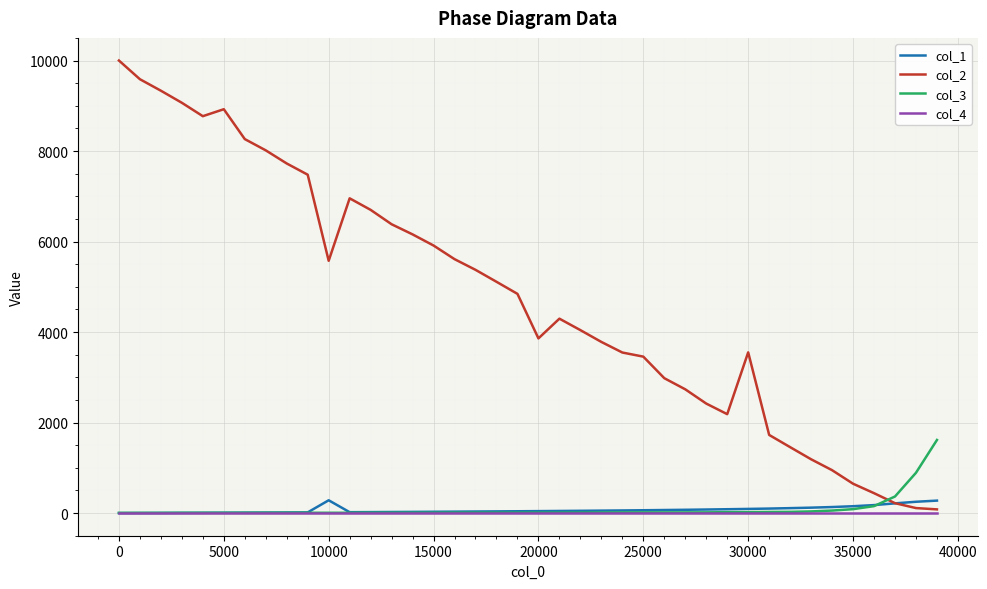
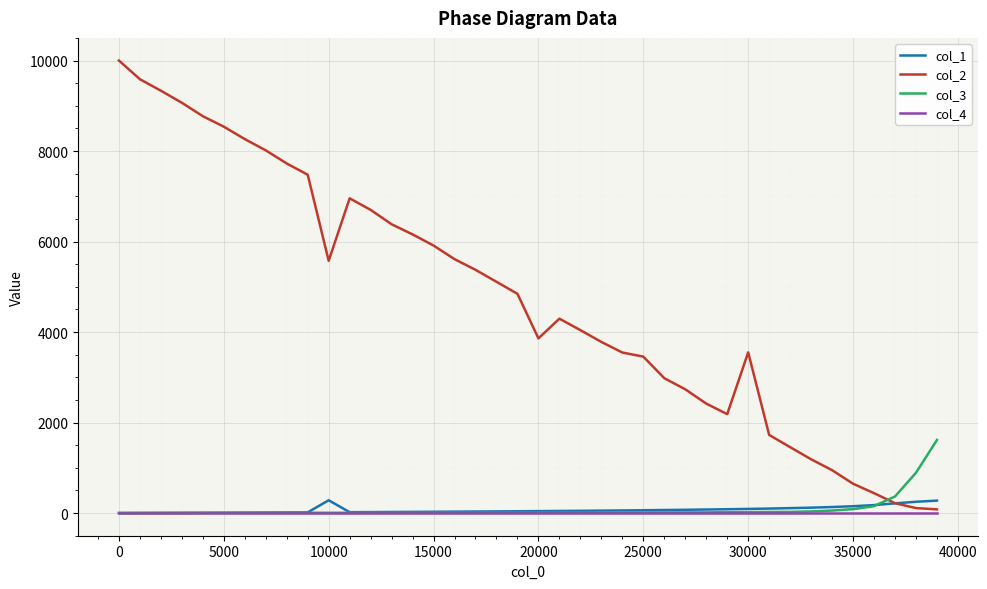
  {
    "col_1": {
      "10000": 300,
      "30000": 100,
      "35000": 200
    },
    "col_2": {
      "0": 10000,
-     "5000": 8900,
+     "5000": 8500,
      "10000": 5600,
      "15000": 5900,
      "20000": 3900,
      "25000": 3500,
      "30000": 3600,
      "35000": 600
    },
    "col_3": {
      "35000": 100
    },
    "col_4": {
      "35000": 0
    }
  }
